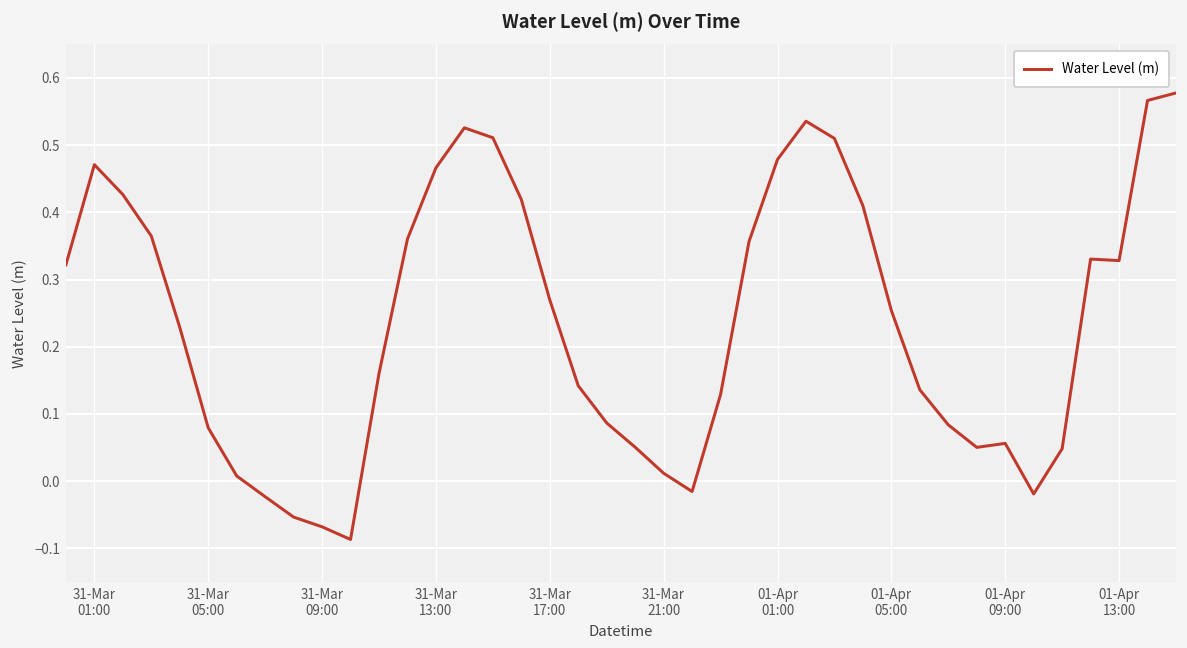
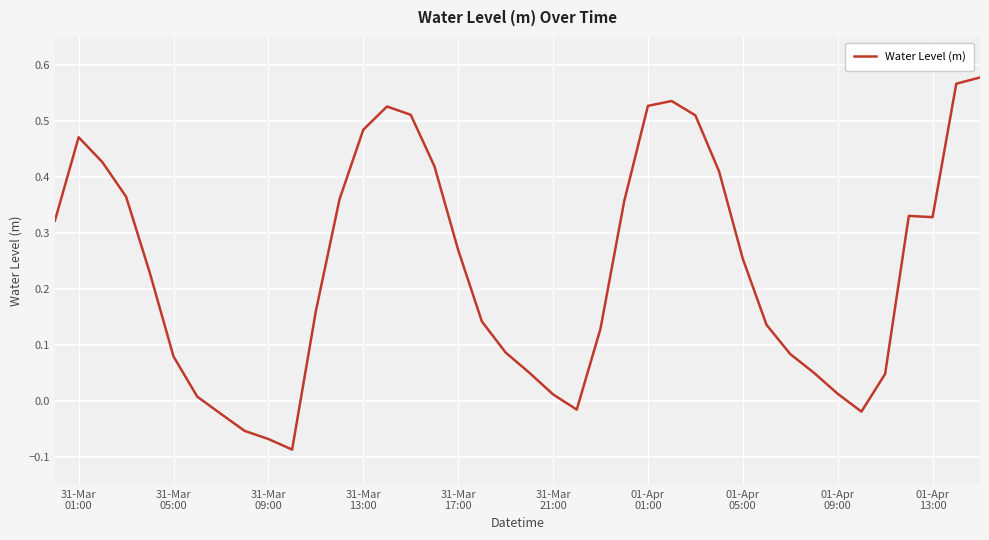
  {
    "31-Mar 01:00": 0.47,
    "31-Mar 05:00": 0.08,
    "31-Mar 09:00": -0.07,
-   "31-Mar 13:00": 0.47,
+   "31-Mar 13:00": 0.48,
    "31-Mar 17:00": 0.27,
    "31-Mar 21:00": 0.01,
-   "01-Apr 01:00": 0.48,
+   "01-Apr 01:00": 0.53,
    "01-Apr 05:00": 0.25,
-   "01-Apr 09:00": 0.06,
+   "01-Apr 09:00": 0.01,
    "01-Apr 13:00": 0.33
  }
